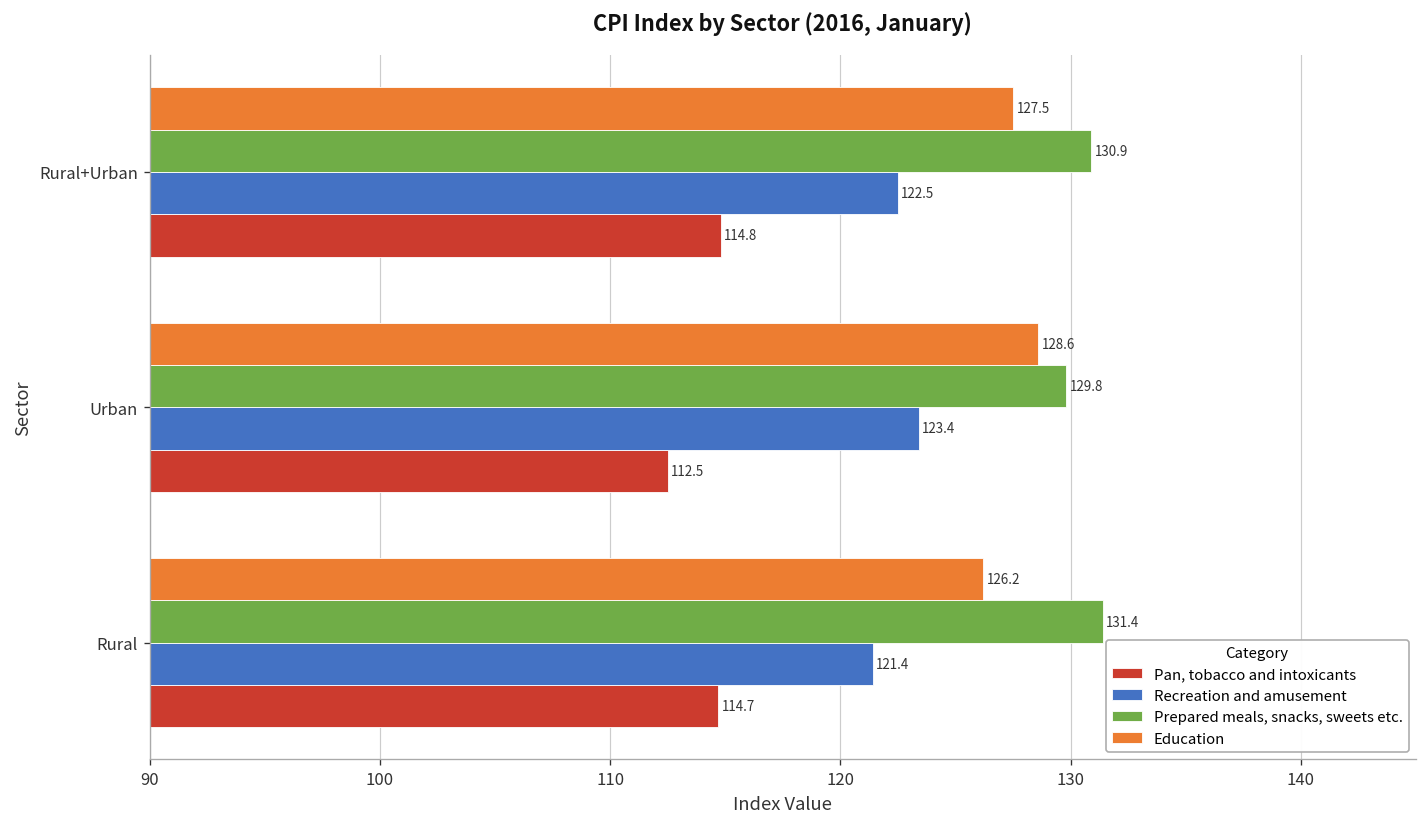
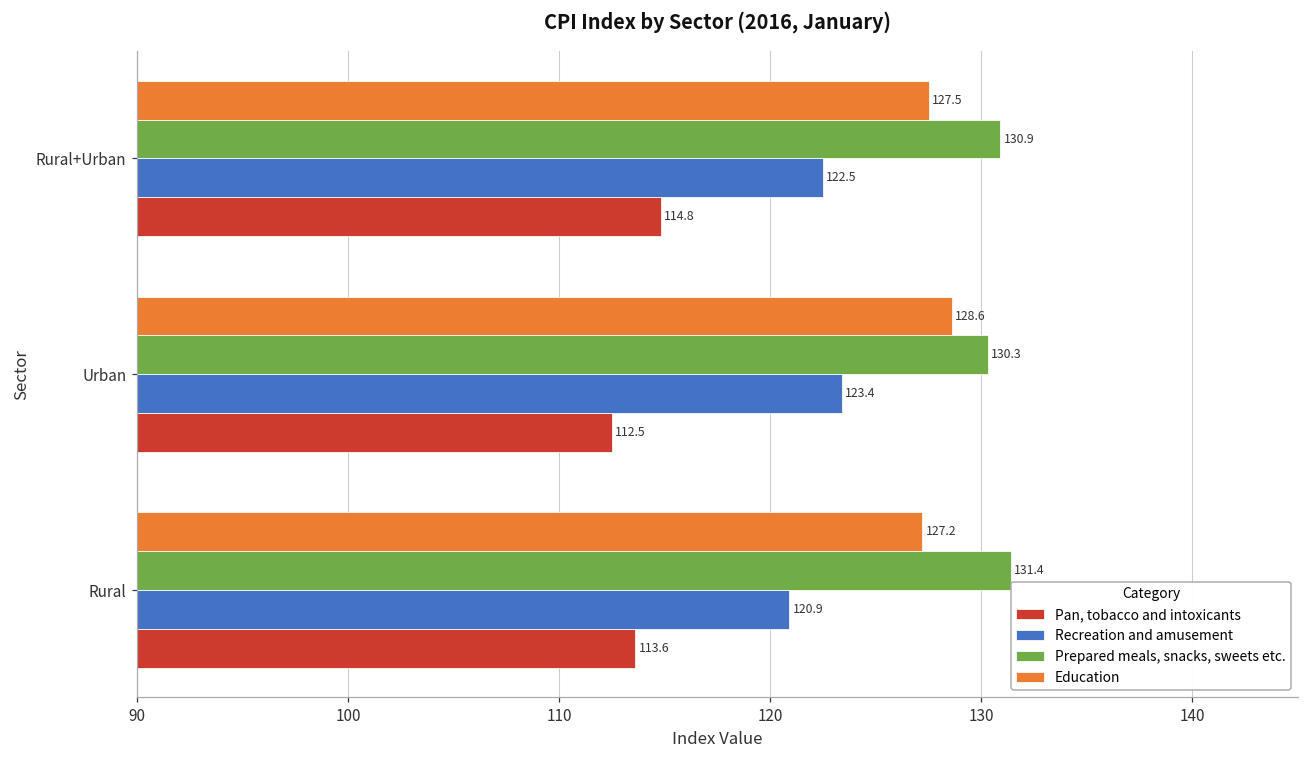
  {
    "Pan, tobacco and intoxicants": {
      "Rural+Urban": 114.8,
      "Urban": 112.5,
-     "Rural": 114.7
+     "Rural": 113.6
    },
    "Recreation and amusement": {
      "Rural+Urban": 122.5,
      "Urban": 123.4,
-     "Rural": 121.4
+     "Rural": 120.9
    },
    "Prepared meals, snacks, sweets etc.": {
      "Rural+Urban": 130.9,
-     "Urban": 129.8,
+     "Urban": 130.3,
      "Rural": 131.4
    },
    "Education": {
      "Rural+Urban": 127.5,
      "Urban": 128.6,
-     "Rural": 126.2
+     "Rural": 127.2
    }
  }
